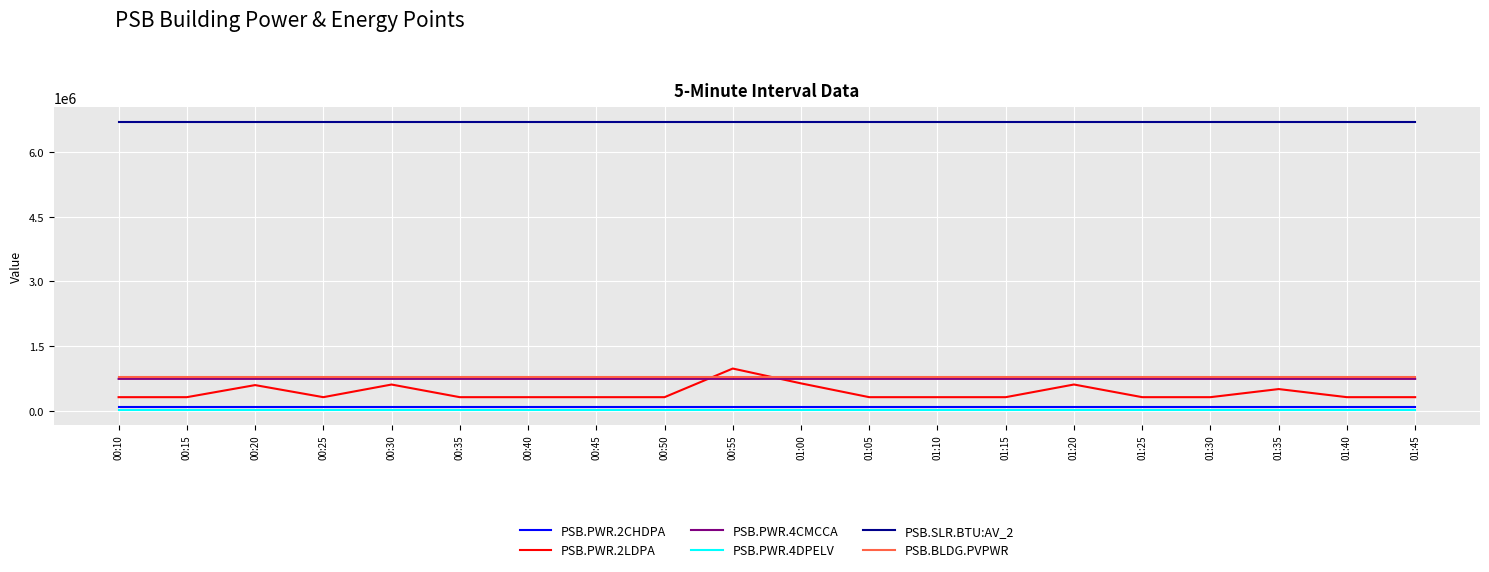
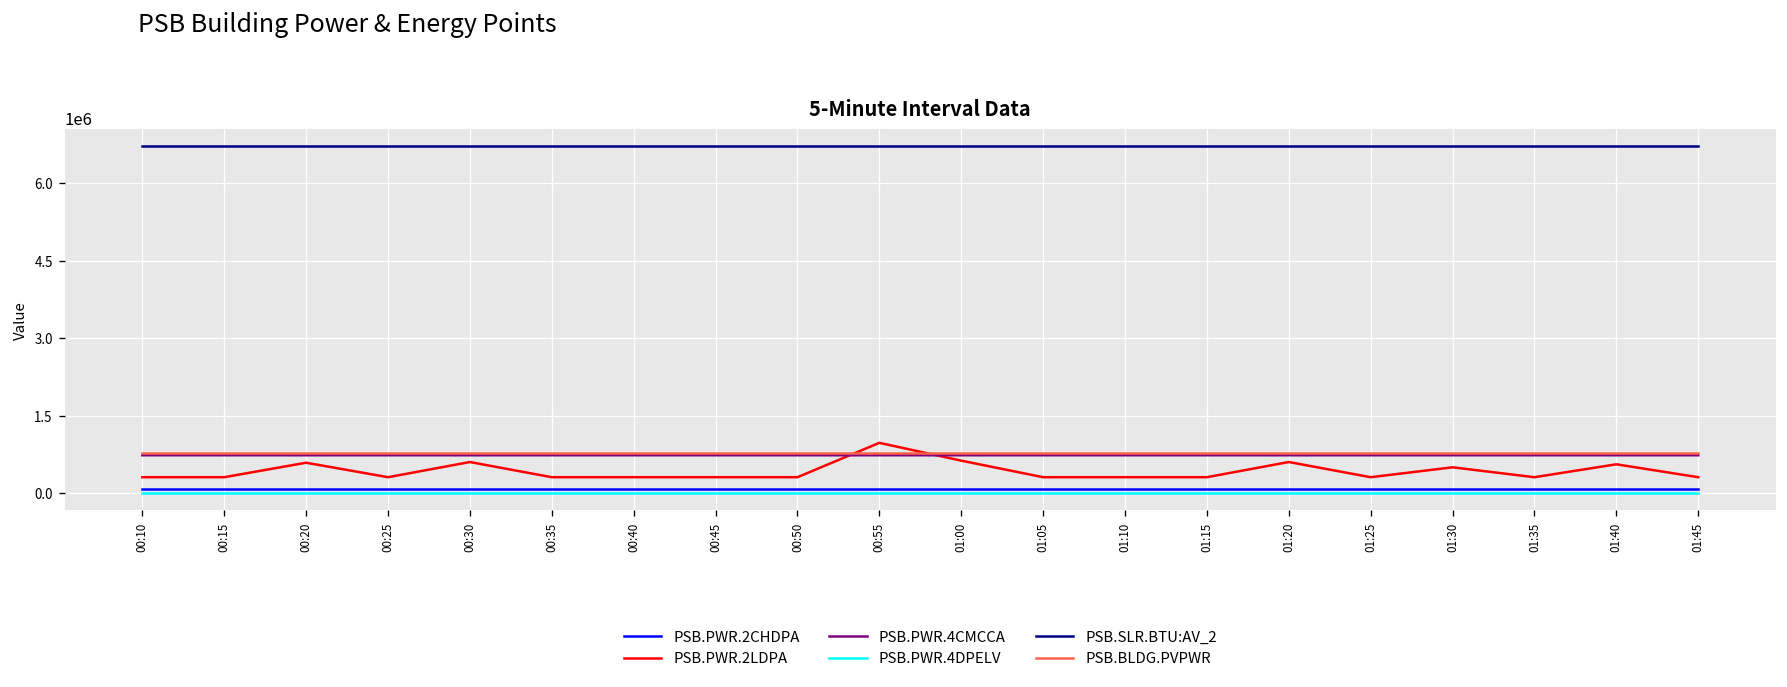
  {
    "PSB.PWR.2CHDPA": {
      "00:10": 100000,
      "00:15": 100000,
      "00:20": 100000,
      "00:25": 100000,
      "00:30": 100000,
      "00:35": 100000,
      "00:40": 100000,
      "00:45": 100000,
      "00:50": 100000,
      "00:55": 100000,
      "01:00": 100000,
      "01:05": 100000,
      "01:10": 100000,
      "01:15": 100000,
      "01:20": 100000,
      "01:25": 100000,
      "01:30": 100000,
      "01:35": 100000,
      "01:40": 100000,
      "01:45": 100000
    },
    "PSB.PWR.2LDPA": {
      "00:10": 300000,
      "00:15": 300000,
      "00:20": 600000,
      "00:25": 300000,
      "00:30": 600000,
      "00:35": 300000,
      "00:40": 300000,
      "00:45": 300000,
      "00:50": 300000,
      "00:55": 1000000,
      "01:00": 600000,
      "01:05": 300000,
      "01:10": 300000,
      "01:15": 300000,
      "01:20": 600000,
      "01:25": 300000,
-     "01:30": 300000,
-     "01:35": 500000,
-     "01:40": 300000,
+     "01:30": 500000,
+     "01:35": 300000,
+     "01:40": 600000,
      "01:45": 300000
    },
    "PSB.PWR.4DPELV": {
      "00:10": 0,
      "00:15": 0,
      "00:20": 0,
      "00:25": 0,
      "00:30": 0,
      "00:35": 0,
      "00:40": 0,
      "00:45": 0,
      "00:50": 0,
      "00:55": 0,
      "01:00": 0,
      "01:05": 0,
      "01:10": 0,
      "01:15": 0,
      "01:20": 0,
      "01:25": 0,
      "01:30": 0,
      "01:35": 0,
      "01:40": 0,
      "01:45": 0
    },
    "PSB.SLR.BTU:AV_2": {
      "00:10": 6700000,
      "00:15": 6700000,
      "00:20": 6700000,
      "00:25": 6700000,
      "00:30": 6700000,
      "00:35": 6700000,
      "00:40": 6700000,
      "00:45": 6700000,
      "00:50": 6700000,
      "00:55": 6700000,
      "01:00": 6700000,
      "01:05": 6700000,
      "01:10": 6700000,
      "01:15": 6700000,
      "01:20": 6700000,
      "01:25": 6700000,
      "01:30": 6700000,
      "01:35": 6700000,
      "01:40": 6700000,
      "01:45": 6700000
    }
  }
